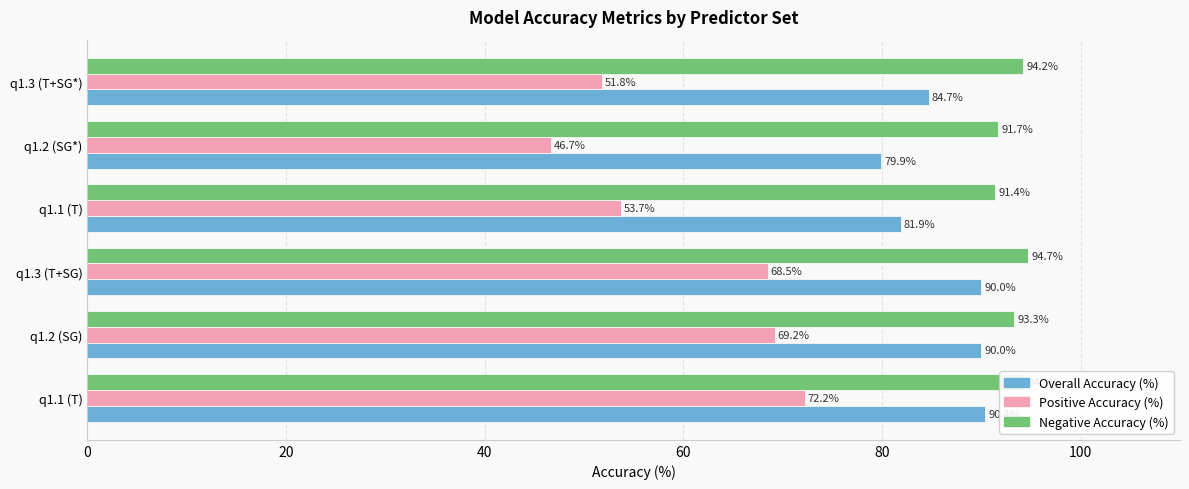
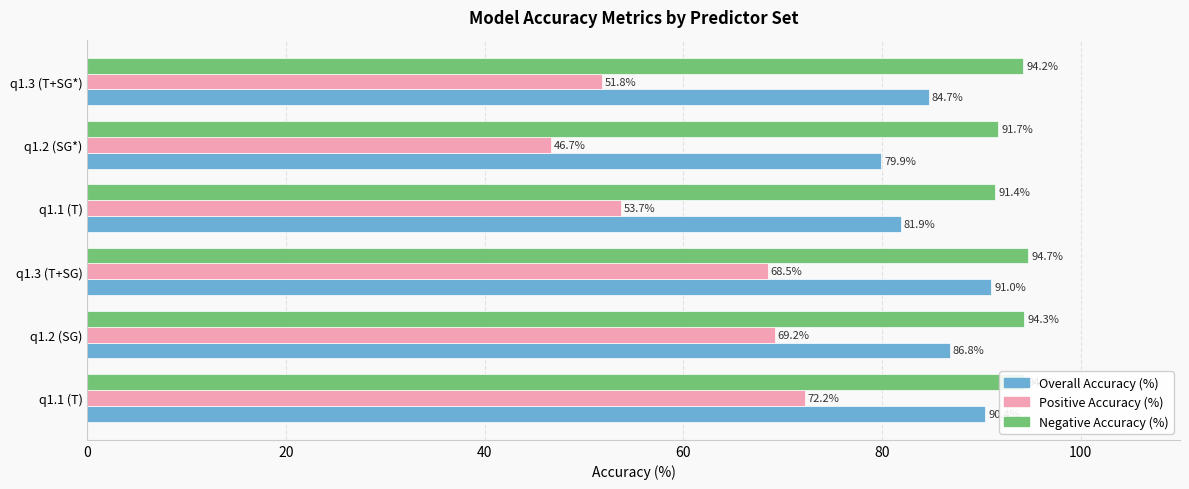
  {
    "Overall Accuracy (%)": {
      "q1.3 (T+SG*)": "84.7%",
      "q1.2 (SG*)": "79.9%",
-     "q1.3 (T+SG)": "90.0%",
-     "q1.2 (SG)": "90.0%"
+     "q1.3 (T+SG)": "91.0%",
+     "q1.2 (SG)": "86.8%"
    },
    "Positive Accuracy (%)": {
      "q1.3 (T+SG*)": "51.8%",
      "q1.2 (SG*)": "46.7%",
      "q1.3 (T+SG)": "68.5%",
      "q1.2 (SG)": "69.2%"
    },
    "Negative Accuracy (%)": {
      "q1.3 (T+SG*)": "94.2%",
      "q1.2 (SG*)": "91.7%",
      "q1.3 (T+SG)": "94.7%",
-     "q1.2 (SG)": "93.3%"
+     "q1.2 (SG)": "94.3%"
    }
  }
